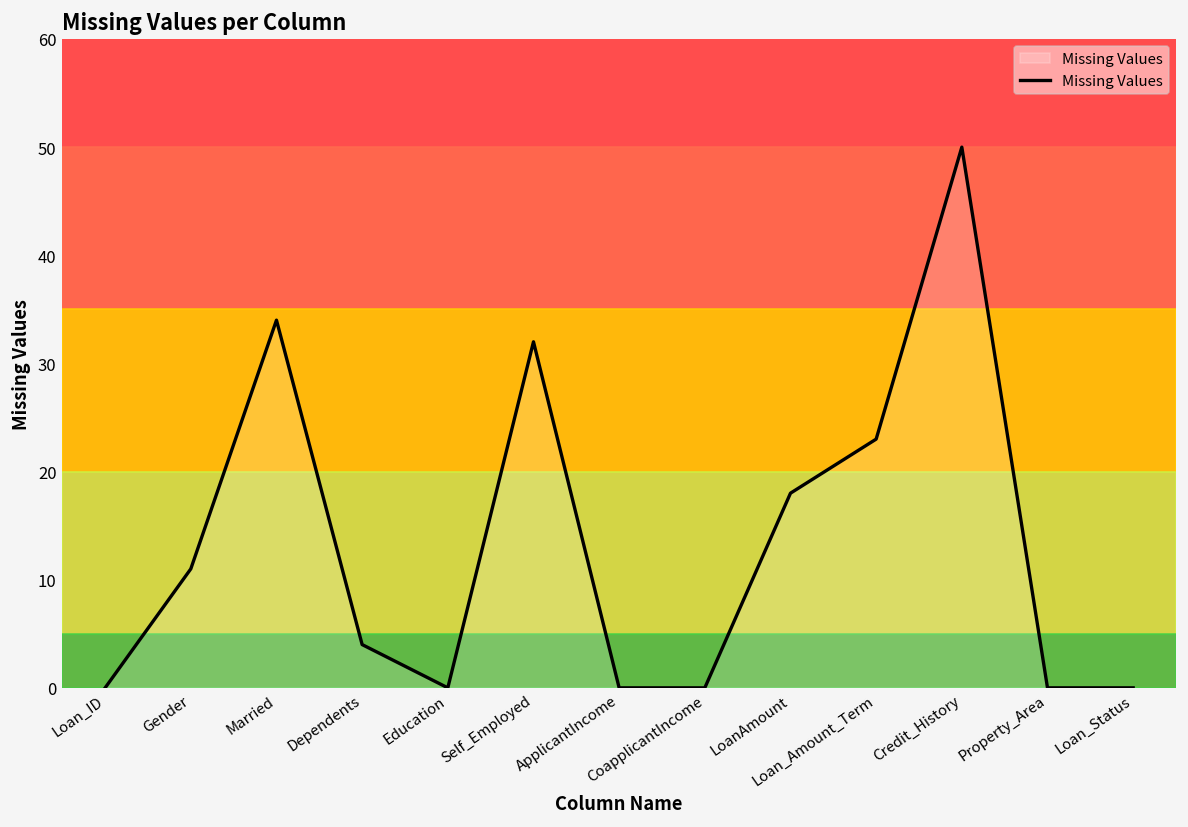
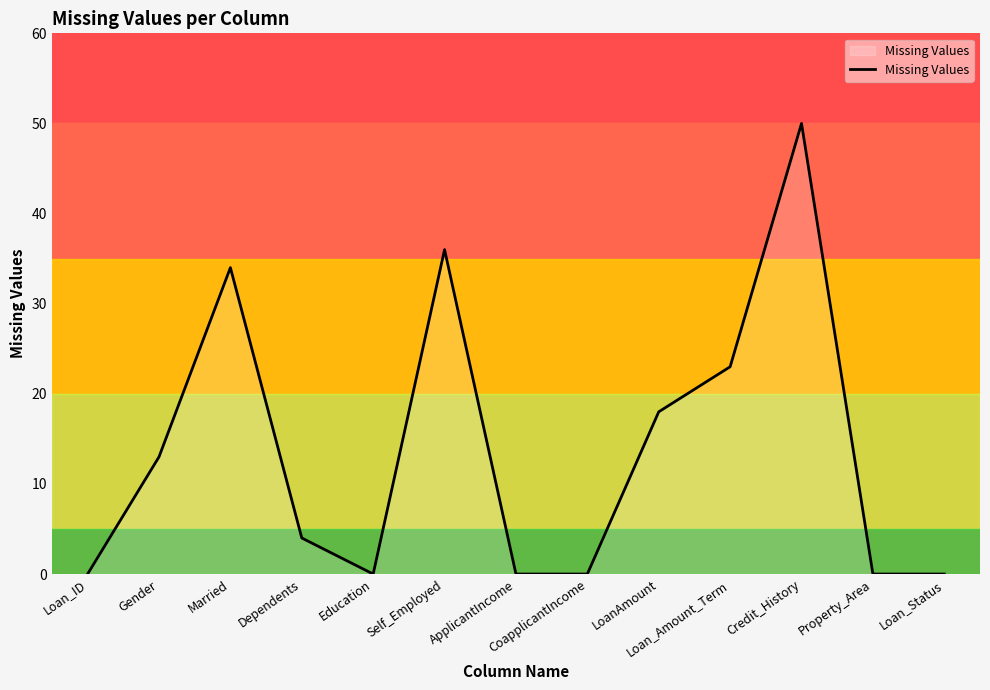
  {
    "Loan_ID": 0,
-   "Gender": 11,
+   "Gender": 13,
    "Married": 34,
    "Dependents": 4,
    "Education": 0,
-   "Self_Employed": 32,
+   "Self_Employed": 36,
    "ApplicantIncome": 0,
    "CoapplicantIncome": 0,
    "LoanAmount": 18,
    "Loan_Amount_Term": 23,
    "Credit_History": 50,
    "Property_Area": 0,
    "Loan_Status": 0
  }
